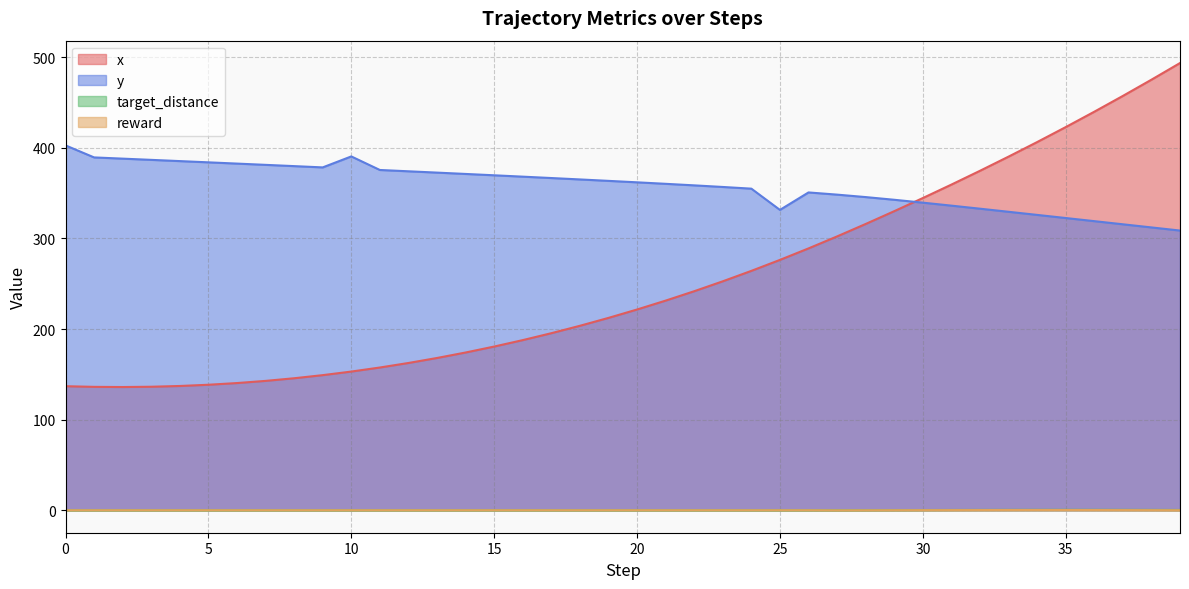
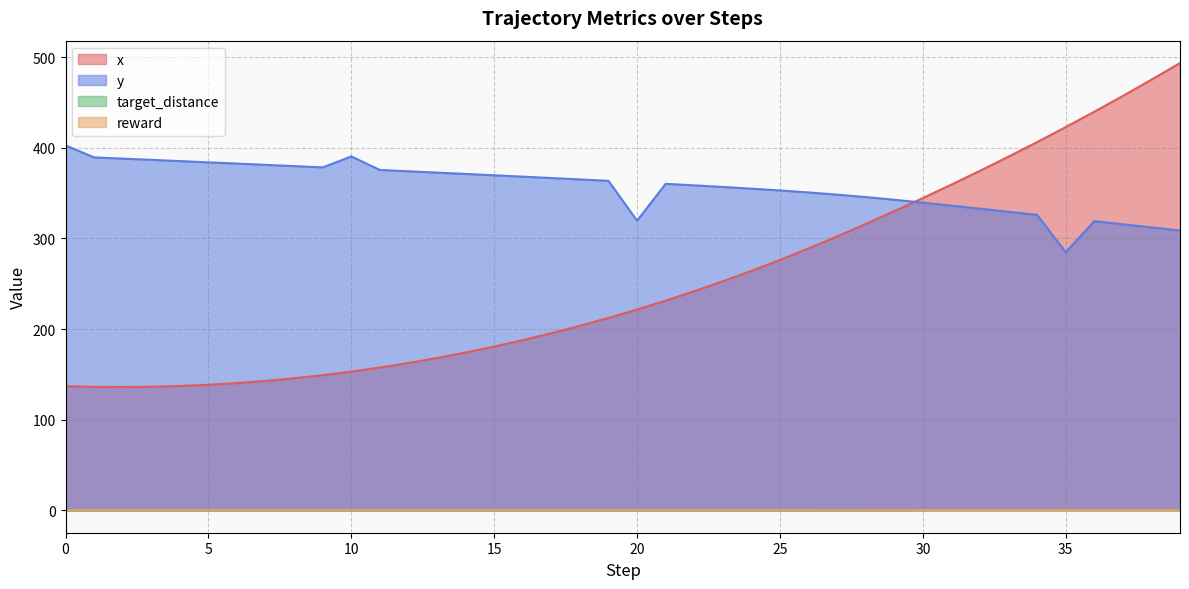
  {
    "y": {
      "0": 400,
      "5": 380,
      "10": 390,
      "15": 370,
-     "20": 360,
-     "25": 330,
+     "20": 320,
+     "25": 350,
      "30": 340,
-     "35": 320
+     "35": 280
    }
  }
